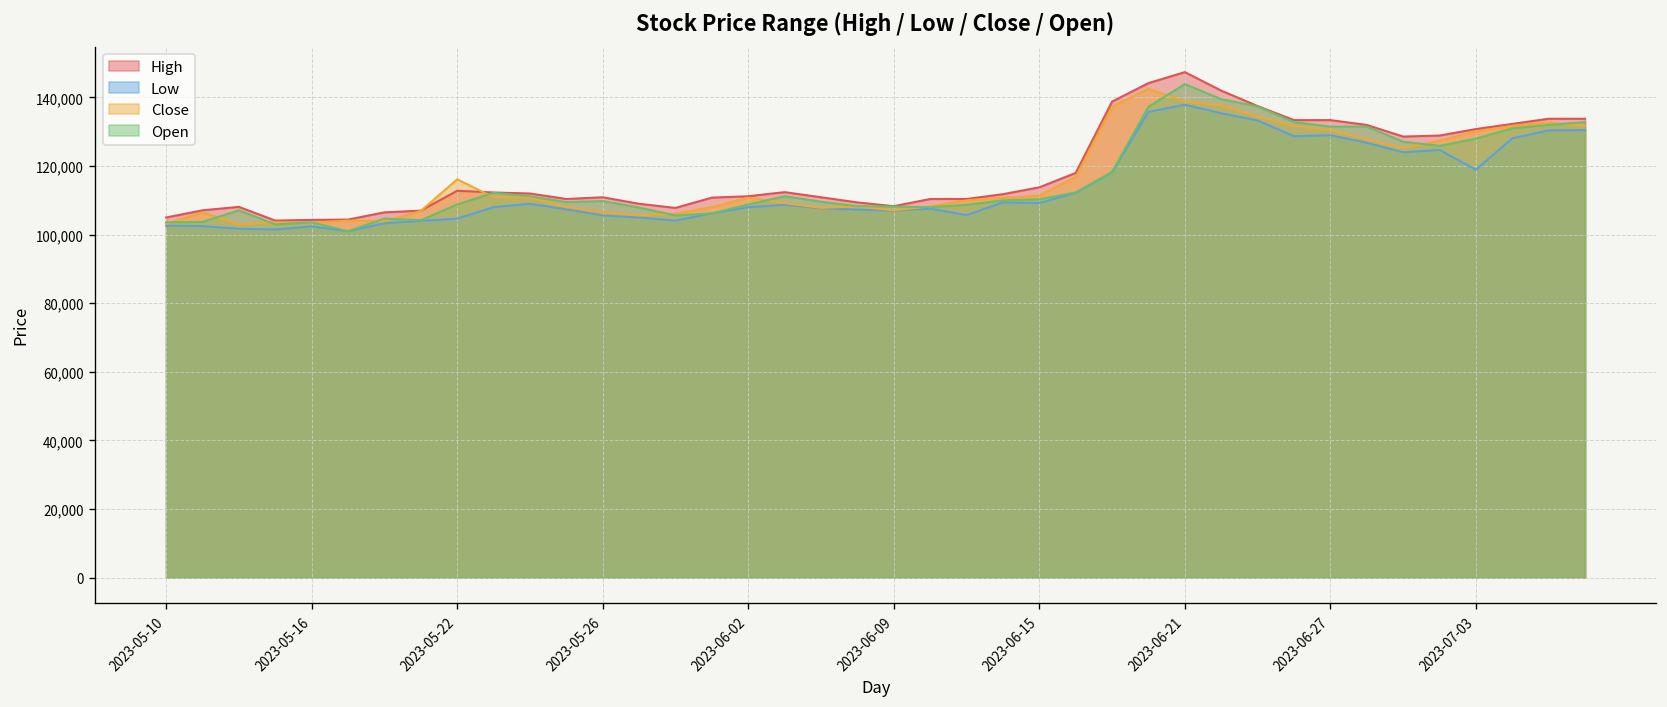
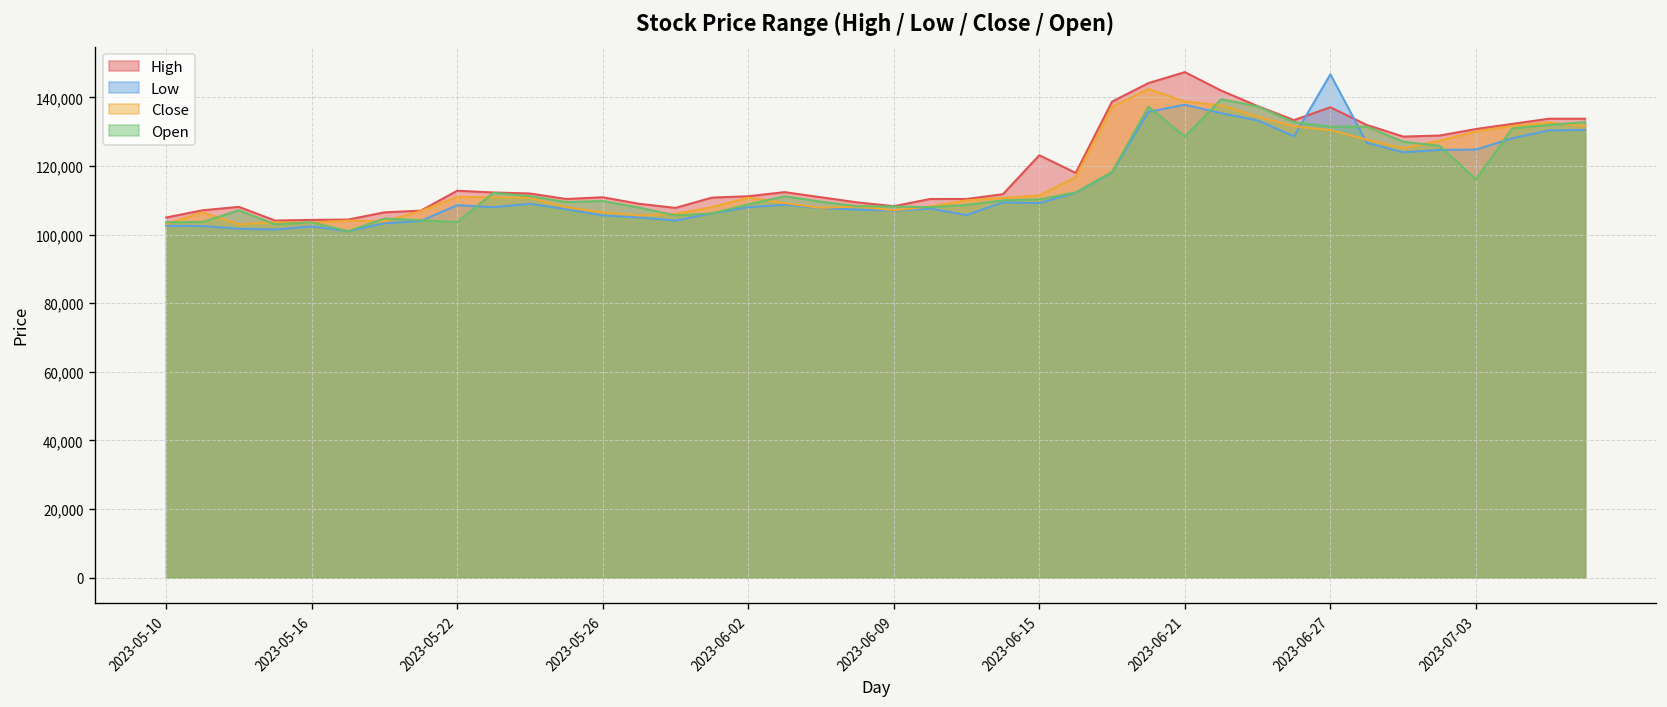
  {
    "High": {
      "2023-05-10": "105,000",
      "2023-05-22": "113,000",
      "2023-05-26": "111,000",
-     "2023-06-15": "114,000",
+     "2023-06-15": "123,000",
      "2023-06-21": "147,000",
-     "2023-06-27": "133,000"
+     "2023-06-27": "137,000"
    },
    "Low": {
      "2023-05-16": "102,000",
-     "2023-05-22": "105,000",
+     "2023-05-22": "109,000",
      "2023-06-15": "109,000",
-     "2023-06-27": "129,000",
-     "2023-07-03": "119,000"
+     "2023-06-27": "147,000",
+     "2023-07-03": "125,000"
    },
    "Close": {
-     "2023-05-22": "116,000",
+     "2023-05-22": "111,000",
      "2023-06-15": "111,000",
      "2023-06-27": "131,000"
    },
    "Open": {
-     "2023-05-22": "109,000",
+     "2023-05-22": "104,000",
      "2023-05-26": "110,000",
      "2023-06-15": "110,000",
-     "2023-06-21": "144,000",
+     "2023-06-21": "129,000",
      "2023-06-27": "132,000",
-     "2023-07-03": "128,000"
+     "2023-07-03": "116,000"
    }
  }
